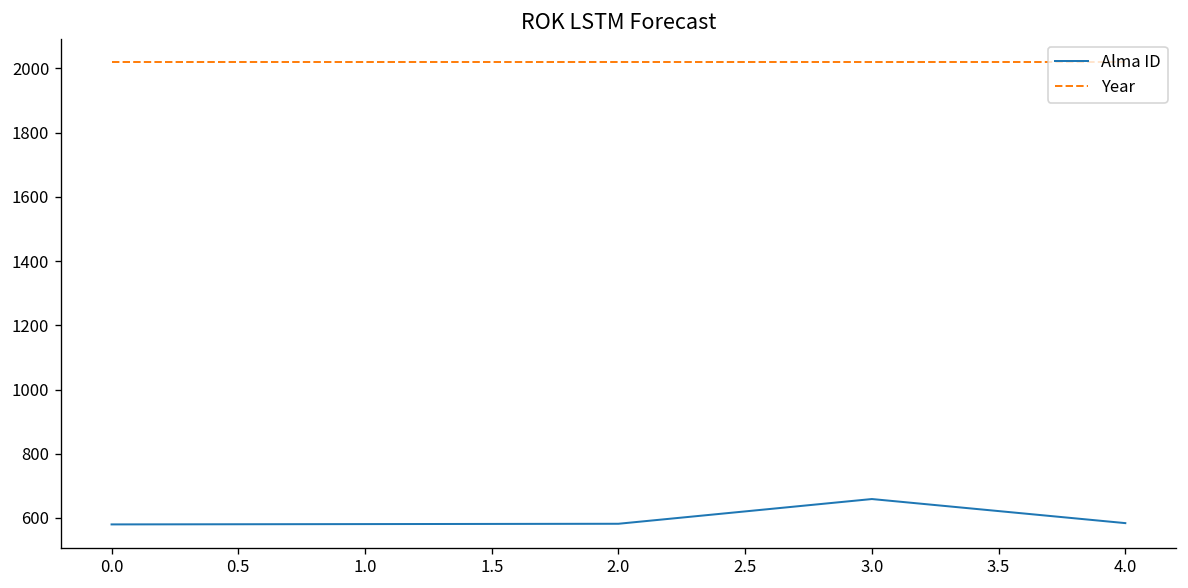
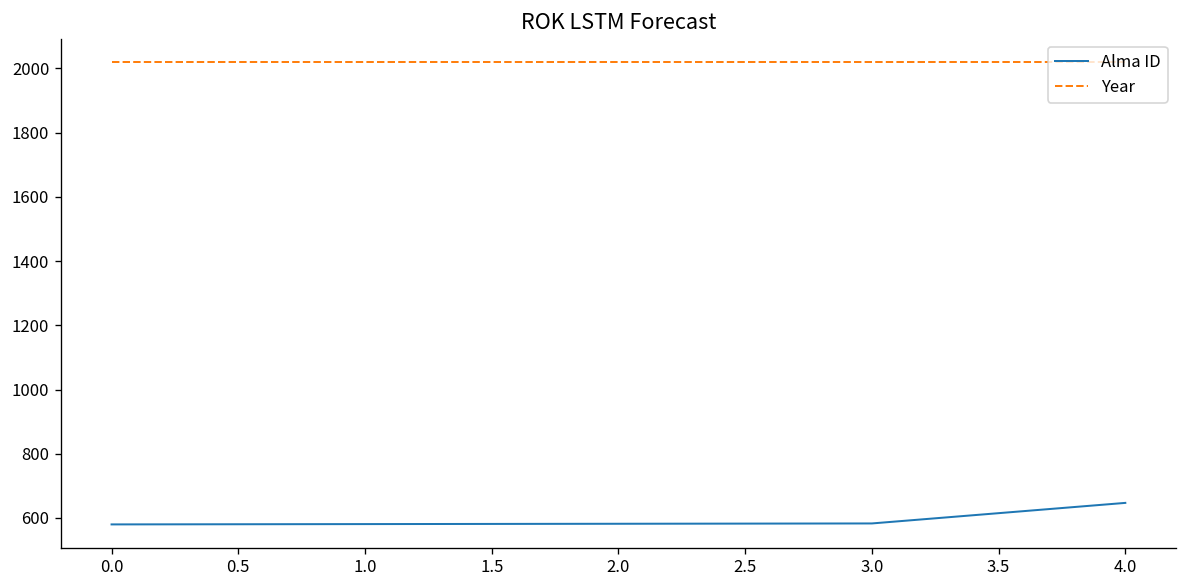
  {
    "Alma ID": {
      "0.0": 580,
      "1.0": 580,
      "2.0": 580,
-     "3.0": 660,
-     "4.0": 580
+     "3.0": 580,
+     "4.0": 650
    },
    "Year": {
      "0.0": 2020,
      "1.0": 2020,
      "2.0": 2020,
      "3.0": 2020
    }
  }
